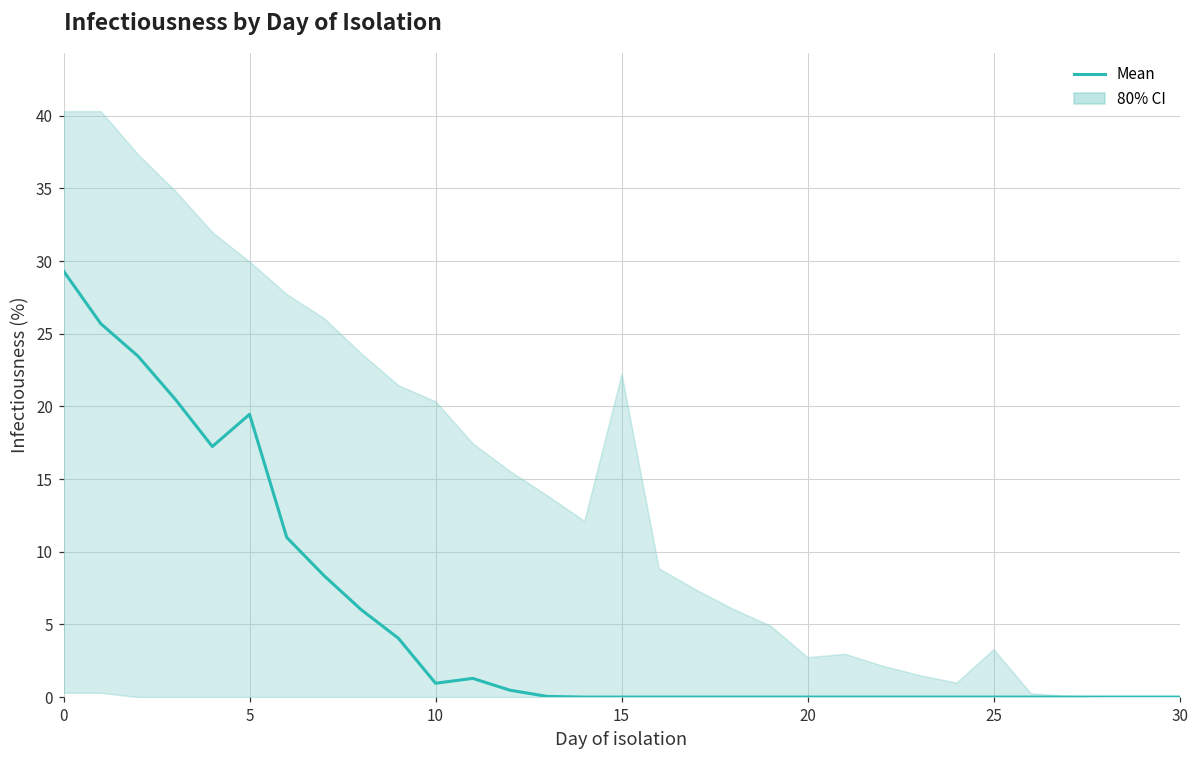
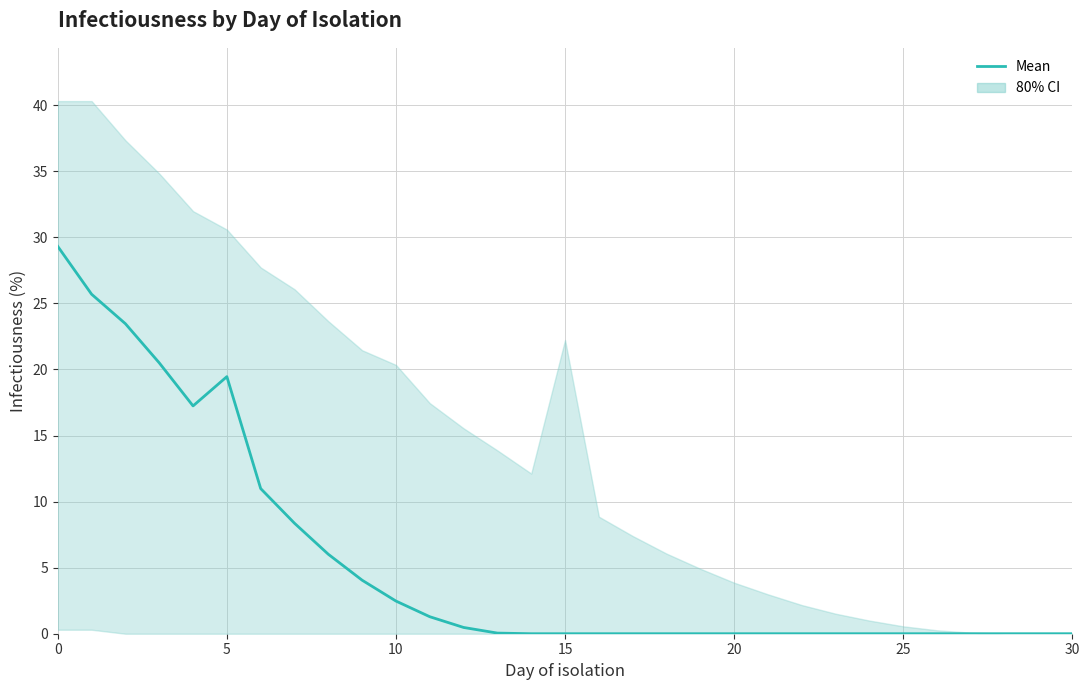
  {
    "Mean": {
      "0": 29.3,
      "5": 19.5,
-     "10": 1.0,
+     "10": 2.5,
      "15": 0.0,
      "20": 0.0,
      "25": 0.0
    },
    "80% CI": {
-     "5": 30.0,
-     "20": 2.7,
-     "25": 3.3
+     "5": 30.6,
+     "20": 3.9,
+     "25": 0.6
    }
  }
